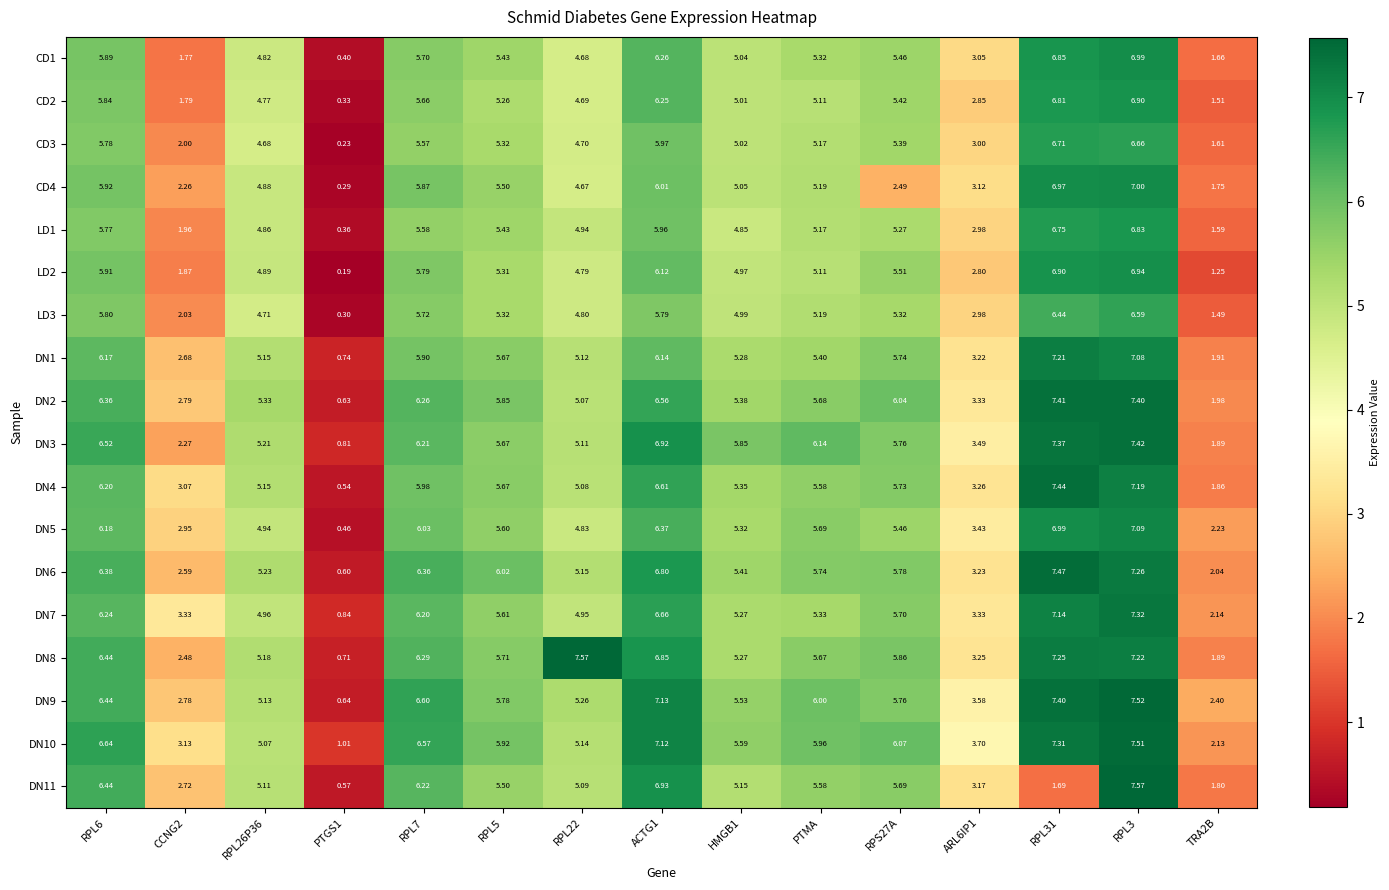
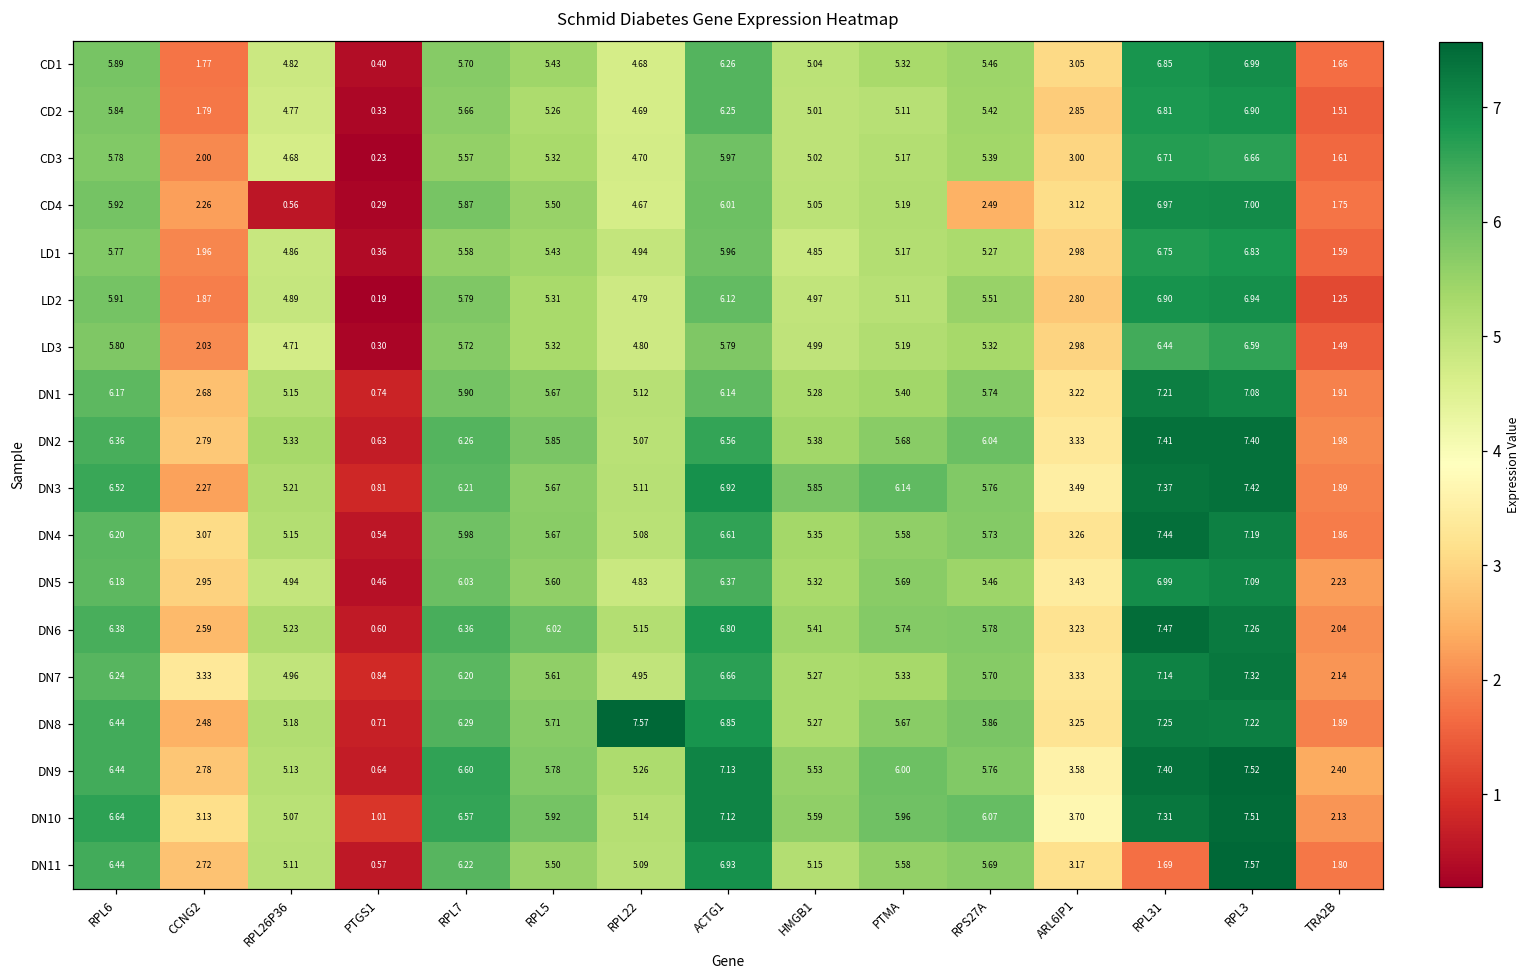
  {
    "CD4": {
      "RPL6": 5.92,
      "CCNG2": 2.26,
-     "RPL26P36": 4.88,
+     "RPL26P36": 0.56,
      "PTGS1": 0.29,
      "RPL7": 5.87,
      "RPL5": 5.50,
      "RPL22": 4.67,
      "ACTG1": 6.01,
      "HMGB1": 5.05,
      "PTMA": 5.19,
      "RPS27A": 2.49,
      "ARL6IP1": 3.12,
      "RPL31": 6.97,
      "RPL3": 7.00,
      "TRA2B": 1.75
    }
  }
